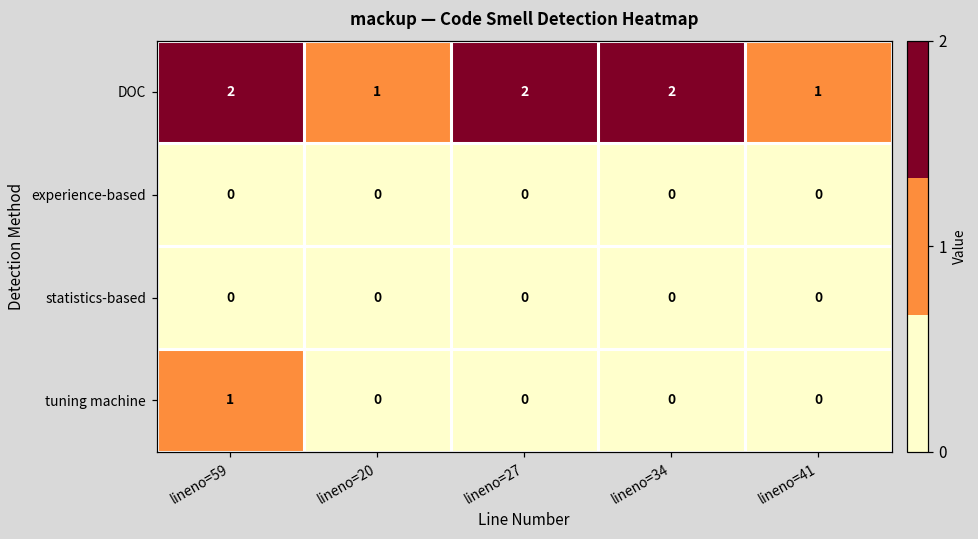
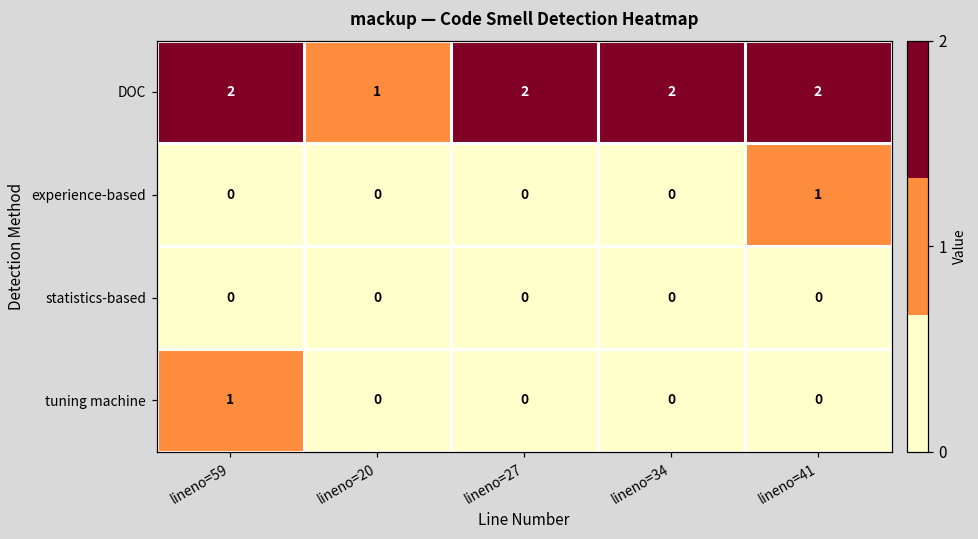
  {
    "DOC": {
      "lineno=59": 2,
      "lineno=20": 1,
      "lineno=27": 2,
      "lineno=34": 2,
-     "lineno=41": 1
+     "lineno=41": 2
    },
    "experience-based": {
      "lineno=59": 0,
      "lineno=20": 0,
      "lineno=27": 0,
      "lineno=34": 0,
-     "lineno=41": 0
+     "lineno=41": 1
    },
    "statistics-based": {
      "lineno=59": 0,
      "lineno=20": 0,
      "lineno=27": 0,
      "lineno=34": 0,
      "lineno=41": 0
    },
    "tuning machine": {
      "lineno=59": 1,
      "lineno=20": 0,
      "lineno=27": 0,
      "lineno=34": 0,
      "lineno=41": 0
    }
  }
